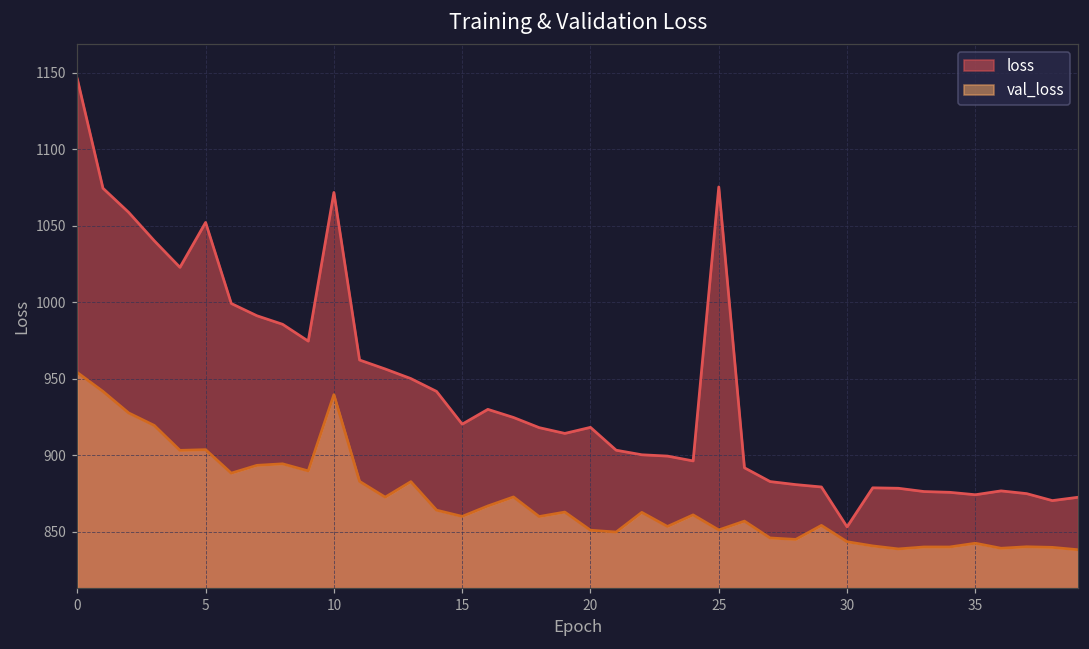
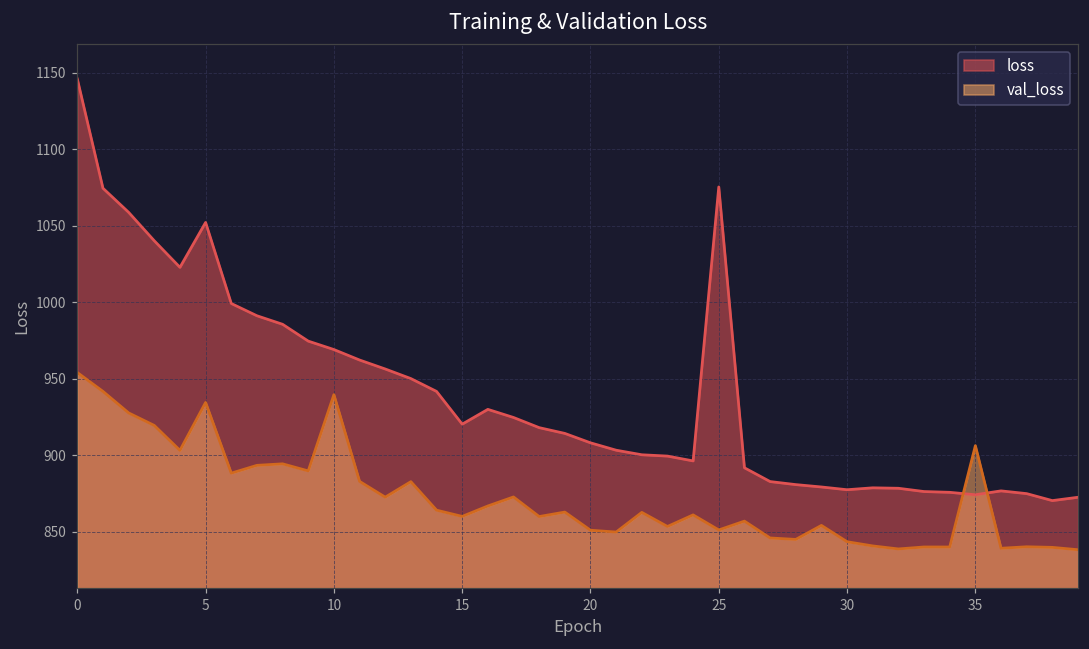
  {
    "loss": {
      "0": 1146,
      "5": 1052,
-     "10": 1072,
+     "10": 969,
      "15": 920,
-     "20": 918,
+     "20": 908,
      "25": 1075,
-     "30": 853,
+     "30": 877,
      "35": 874
    },
    "val_loss": {
      "0": 954,
-     "5": 904,
+     "5": 935,
      "10": 940,
      "15": 860,
      "20": 851,
      "25": 851,
      "30": 844,
-     "35": 843
+     "35": 906
    }
  }
